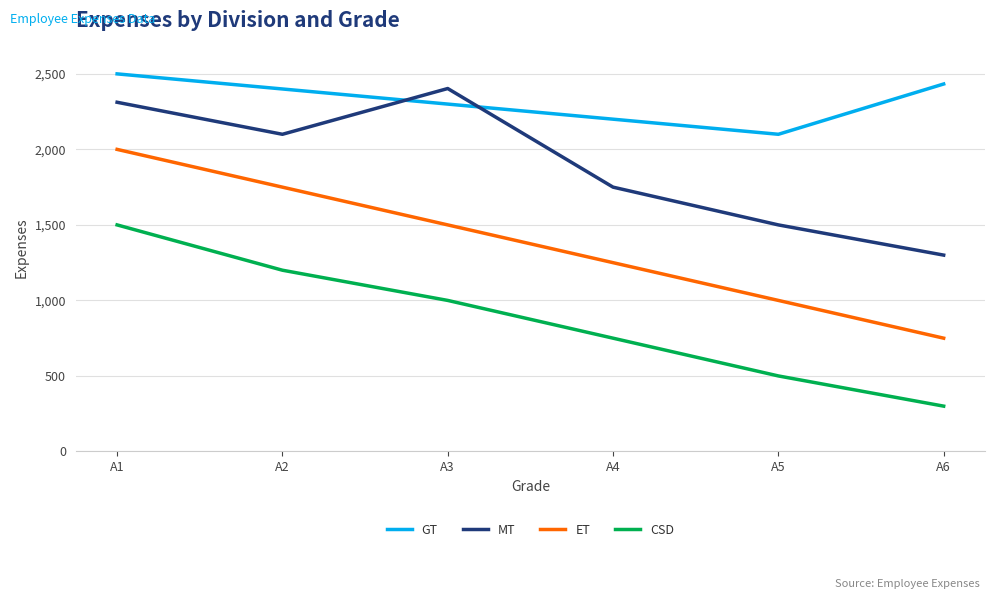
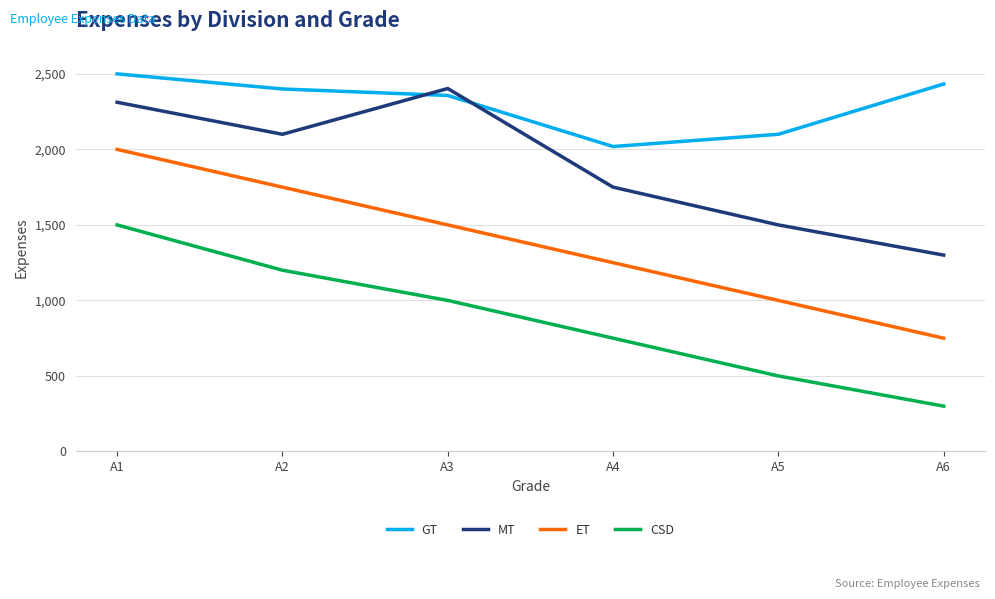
  {
    "GT": {
      "A1": "2,500",
      "A2": "2,400",
-     "A3": "2,300",
-     "A4": "2,200",
+     "A3": "2,360",
+     "A4": "2,020",
      "A5": "2,100",
      "A6": "2,430"
    },
    "MT": {
      "A1": "2,310",
      "A2": "2,100",
      "A3": "2,400",
      "A4": "1,750",
      "A5": "1,500",
      "A6": "1,300"
    },
    "ET": {
      "A1": "2,000",
      "A2": "1,750",
      "A3": "1,500",
      "A4": "1,250",
      "A5": "1,000",
      "A6": "750"
    },
    "CSD": {
      "A1": "1,500",
      "A2": "1,200",
      "A3": "1,000",
      "A4": "750",
      "A5": "500",
      "A6": "300"
    }
  }
